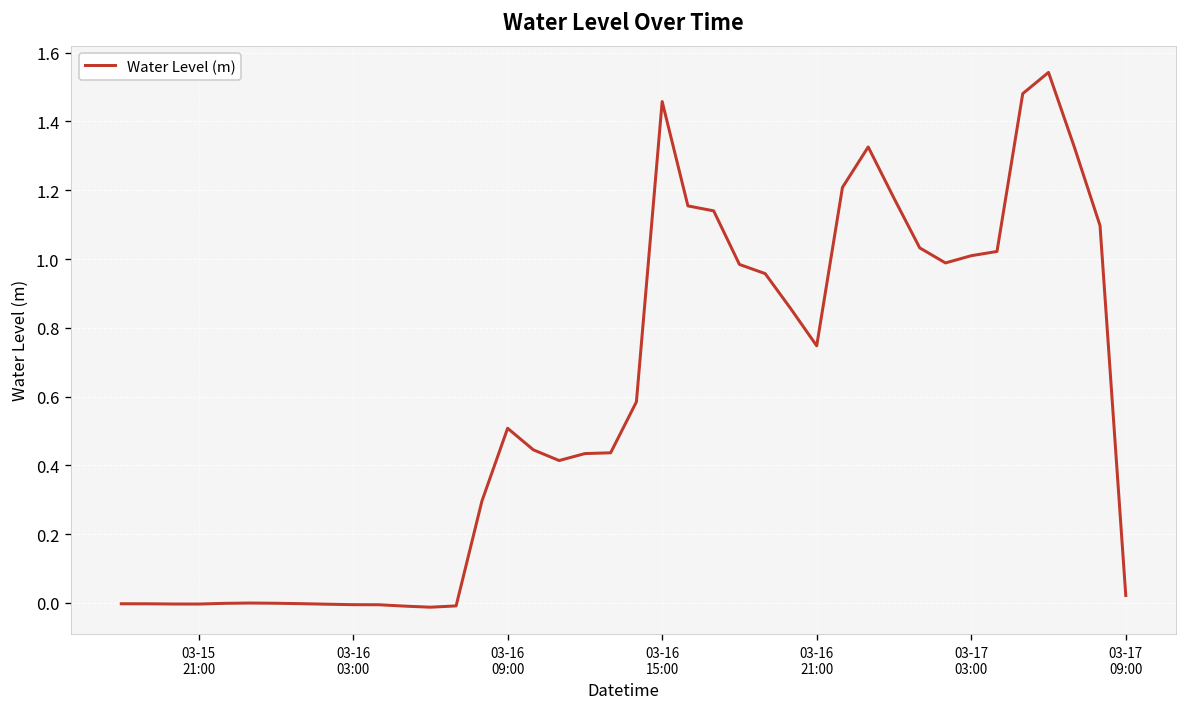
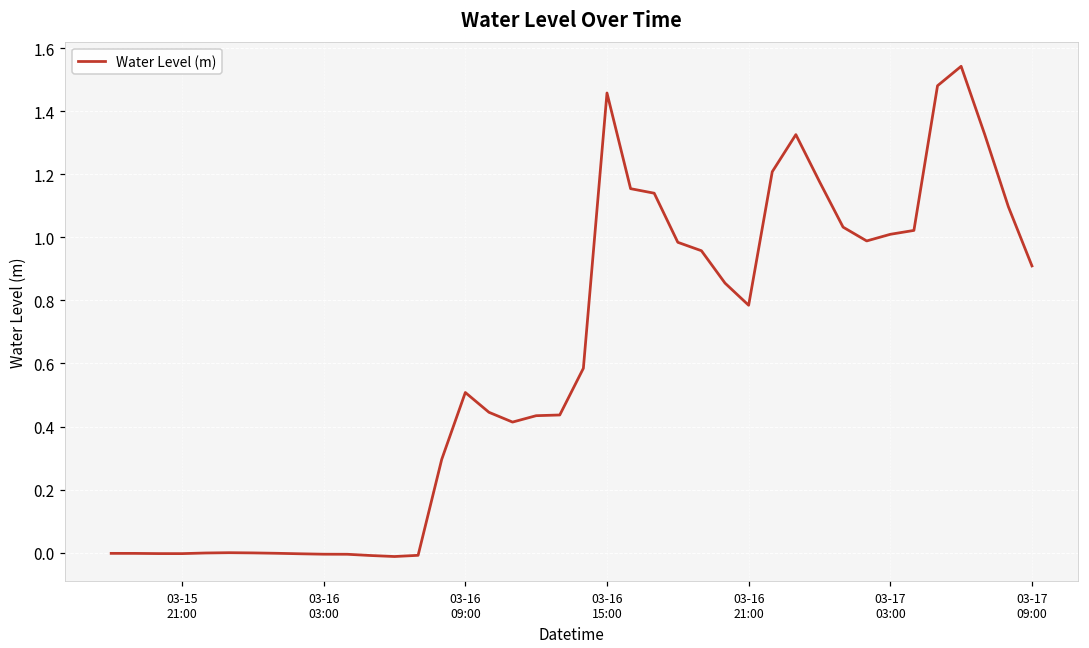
  {
    "03-15 21:00": 0.00,
    "03-16 03:00": -0.01,
    "03-16 09:00": 0.51,
    "03-16 15:00": 1.46,
-   "03-16 21:00": 0.75,
+   "03-16 21:00": 0.78,
    "03-17 03:00": 1.01,
-   "03-17 09:00": 0.02
+   "03-17 09:00": 0.91
  }
